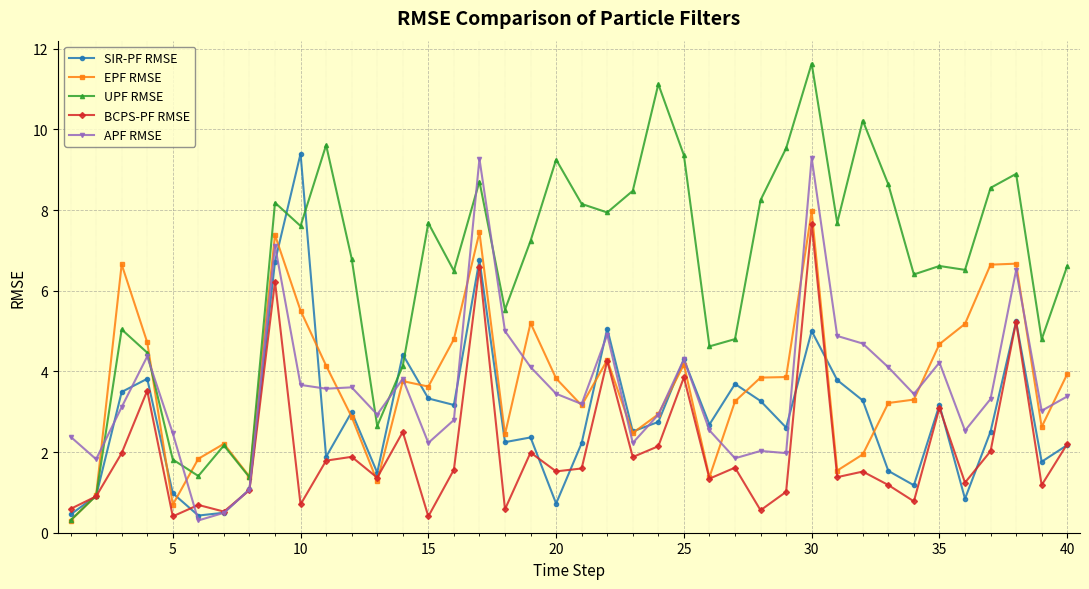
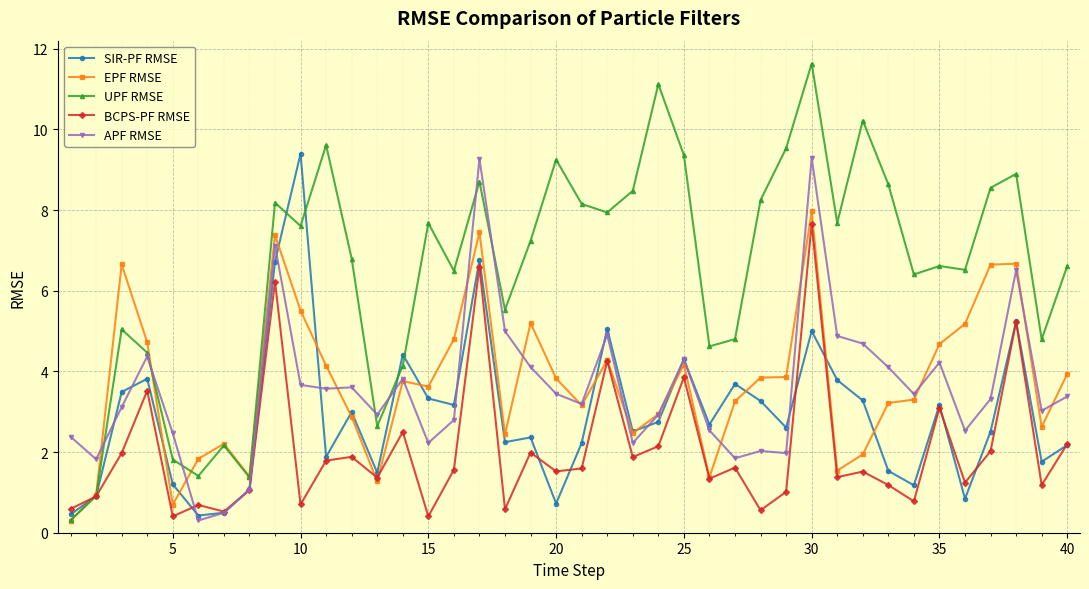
  {
    "SIR-PF RMSE": {
-     "5": 1.0,
+     "5": 1.2,
      "10": 9.4,
      "15": 3.3,
      "20": 0.7,
      "30": 5.0,
      "35": 3.2
    },
    "EPF RMSE": {
      "5": 0.7,
      "10": 5.5,
      "15": 3.6,
      "20": 3.8,
      "25": 4.2,
      "30": 8.0,
      "35": 4.7,
      "40": 3.9
    },
    "UPF RMSE": {
      "5": 1.8,
      "10": 7.6,
      "15": 7.7,
      "20": 9.3,
      "25": 9.4,
      "30": 11.6,
      "35": 6.6,
      "40": 6.6
    },
    "BCPS-PF RMSE": {
      "5": 0.4,
      "10": 0.7,
      "15": 0.4,
      "20": 1.5,
      "25": 3.9,
      "30": 7.7,
      "35": 3.1
    },
    "APF RMSE": {
      "5": 2.5,
      "10": 3.7,
      "15": 2.2,
      "20": 3.4,
      "30": 9.3,
      "35": 4.2,
      "40": 3.4
    }
  }
